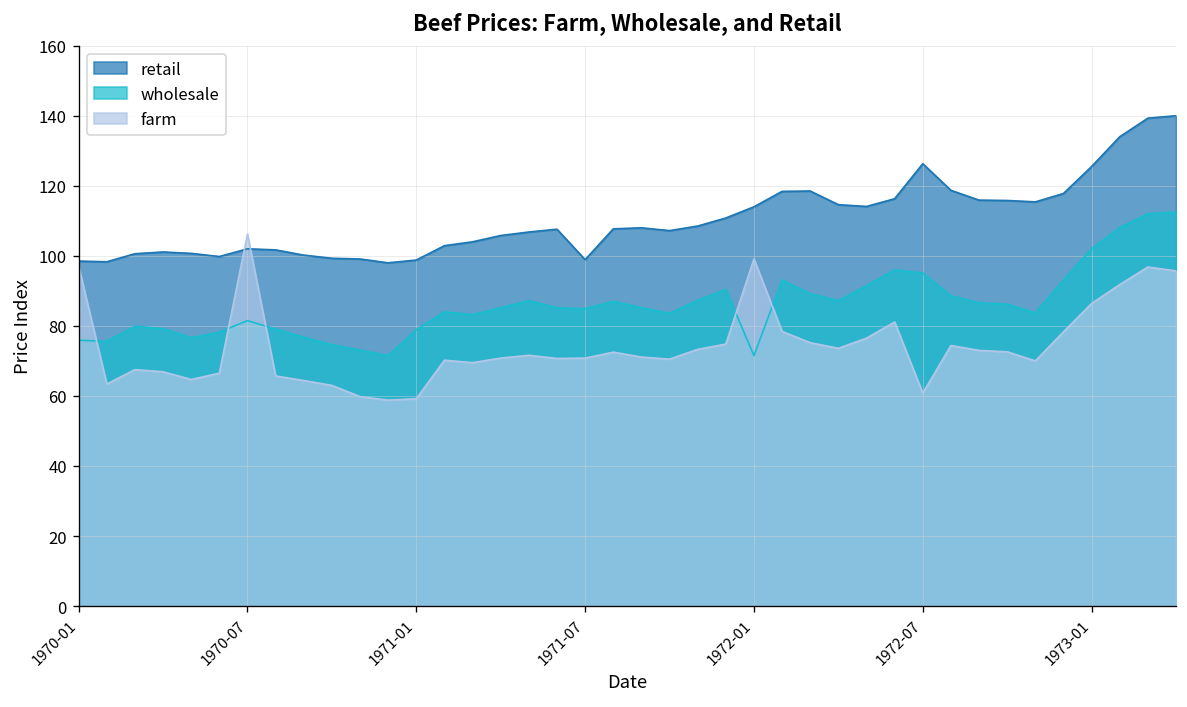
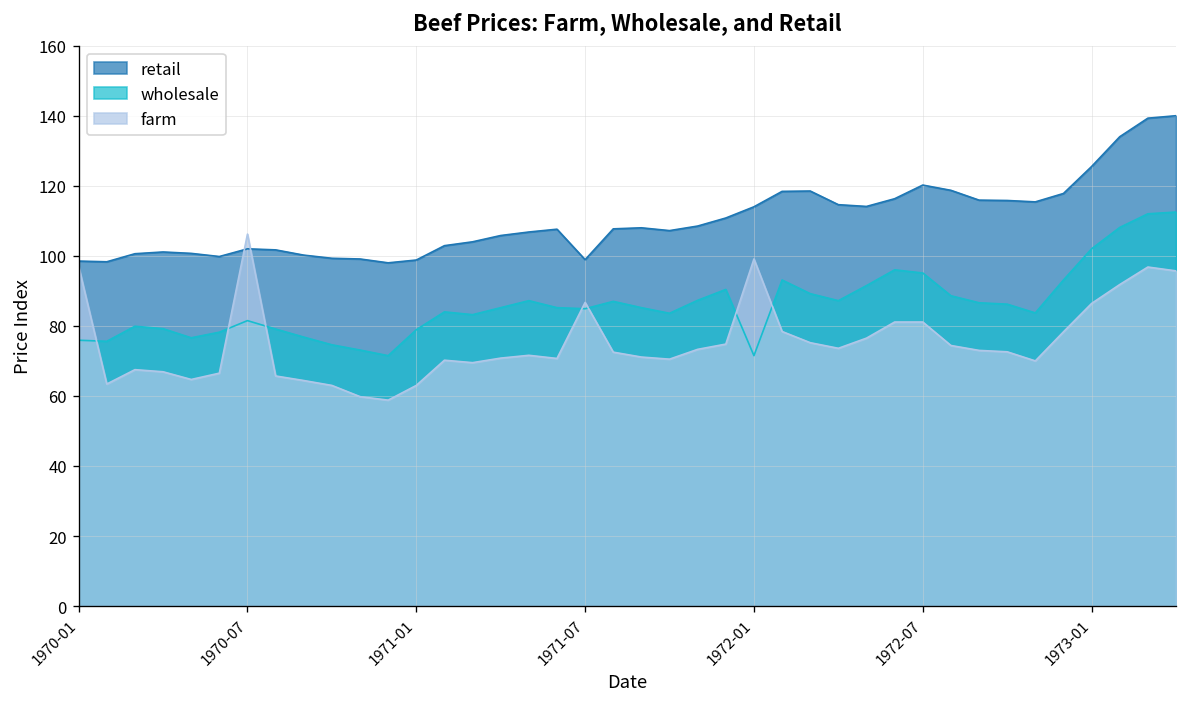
  {
    "retail": {
      "1970-01": 99,
      "1970-07": 102,
      "1971-01": 99,
      "1971-07": 99,
      "1972-01": 114,
-     "1972-07": 126,
+     "1972-07": 120,
      "1973-01": 126
    },
    "wholesale": {
      "1970-01": 76,
      "1970-07": 82,
      "1971-01": 79,
      "1971-07": 85,
      "1972-01": 72,
      "1972-07": 95,
      "1973-01": 102
    },
    "farm": {
      "1970-01": 97,
      "1970-07": 106,
-     "1971-01": 59,
-     "1971-07": 71,
+     "1971-01": 63,
+     "1971-07": 87,
      "1972-01": 99,
-     "1972-07": 61,
+     "1972-07": 81,
      "1973-01": 86
    }
  }
